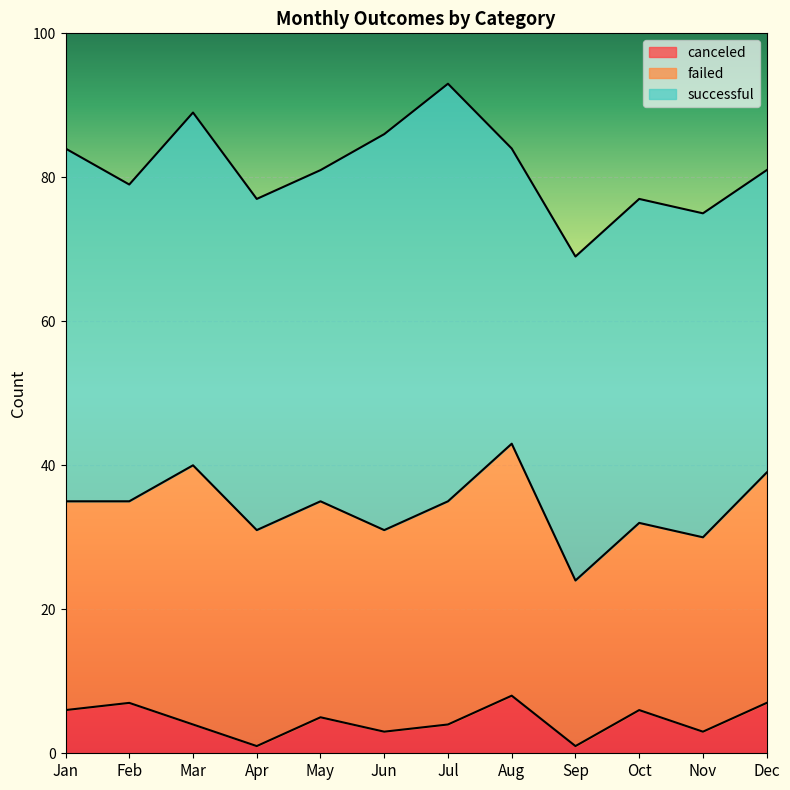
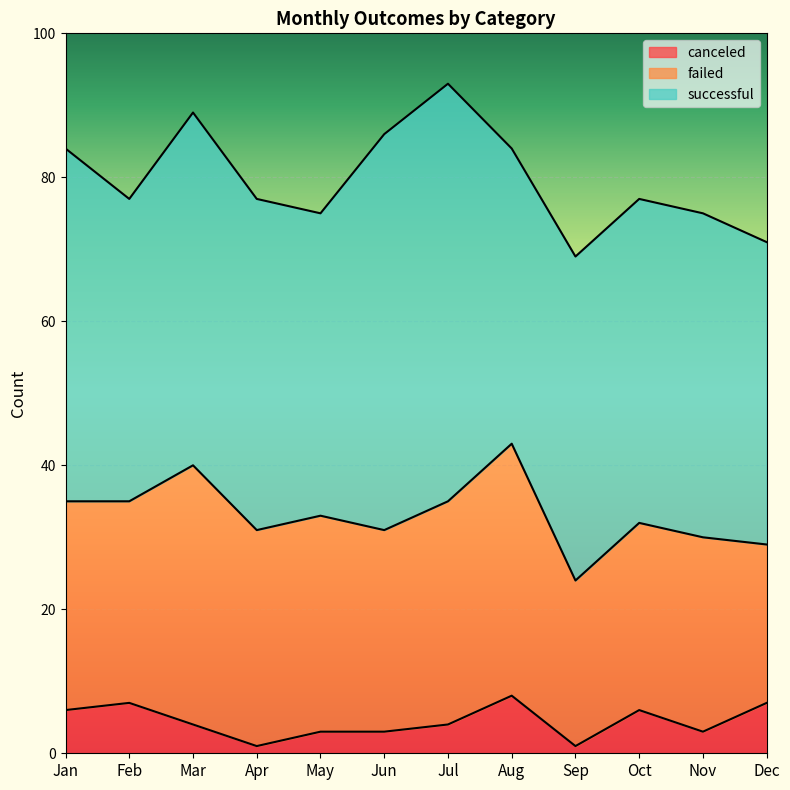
  {
    "canceled": {
      "Jan": 6,
      "Feb": 7,
      "Mar": 4,
      "Apr": 1,
-     "May": 5,
+     "May": 3,
      "Jun": 3,
      "Jul": 4,
      "Aug": 8,
      "Sep": 1,
      "Oct": 6,
      "Nov": 3,
      "Dec": 7
    },
    "failed": {
      "Jan": 29,
      "Feb": 28,
      "Mar": 36,
      "Apr": 30,
      "May": 30,
      "Jun": 28,
      "Jul": 31,
      "Aug": 35,
      "Sep": 23,
      "Oct": 26,
      "Nov": 27,
-     "Dec": 32
+     "Dec": 22
    },
    "successful": {
      "Jan": 49,
-     "Feb": 44,
+     "Feb": 42,
      "Mar": 49,
      "Apr": 46,
-     "May": 46,
+     "May": 42,
      "Jun": 55,
      "Jul": 58,
      "Aug": 41,
      "Sep": 45,
      "Oct": 45,
      "Nov": 45,
      "Dec": 42
    }
  }
